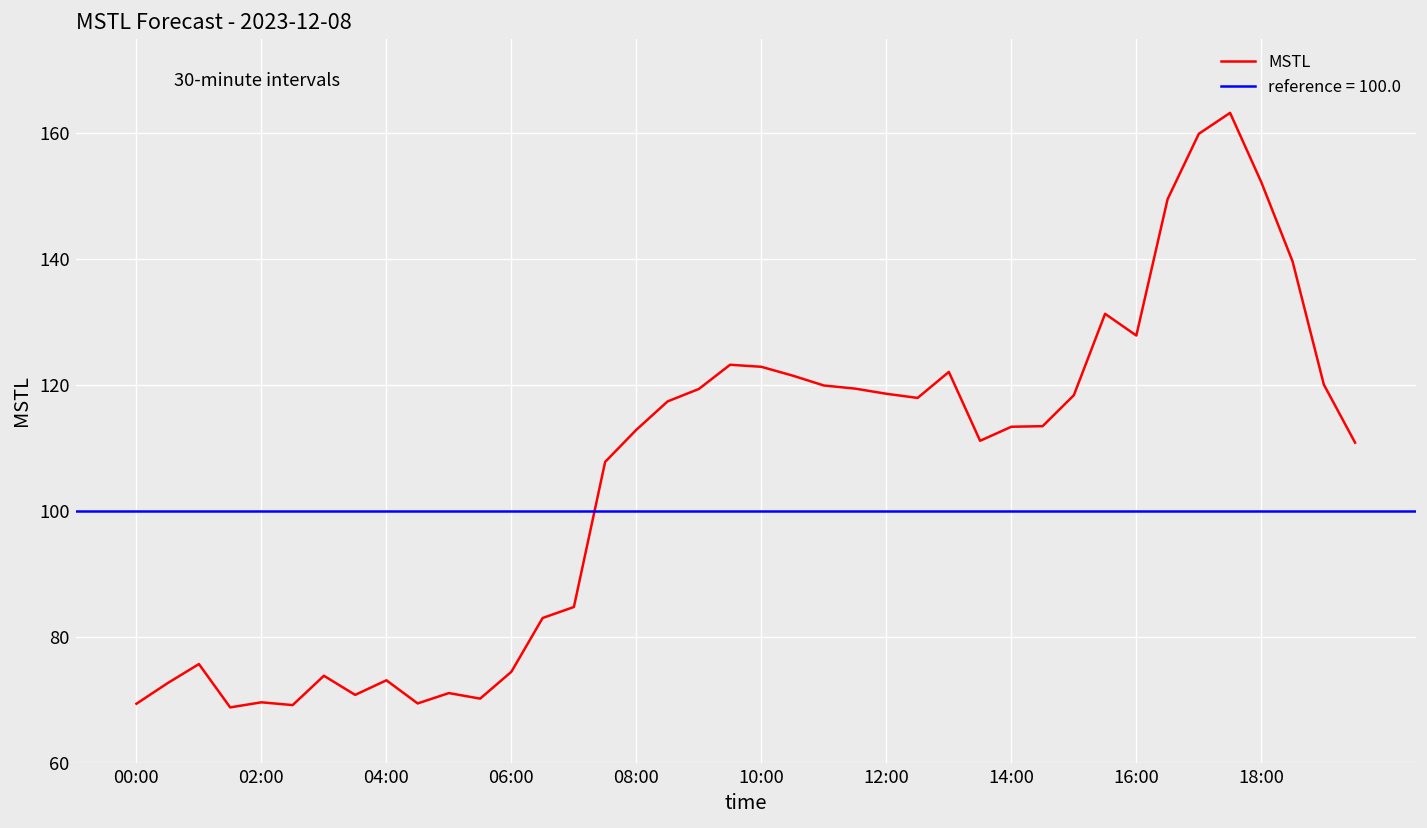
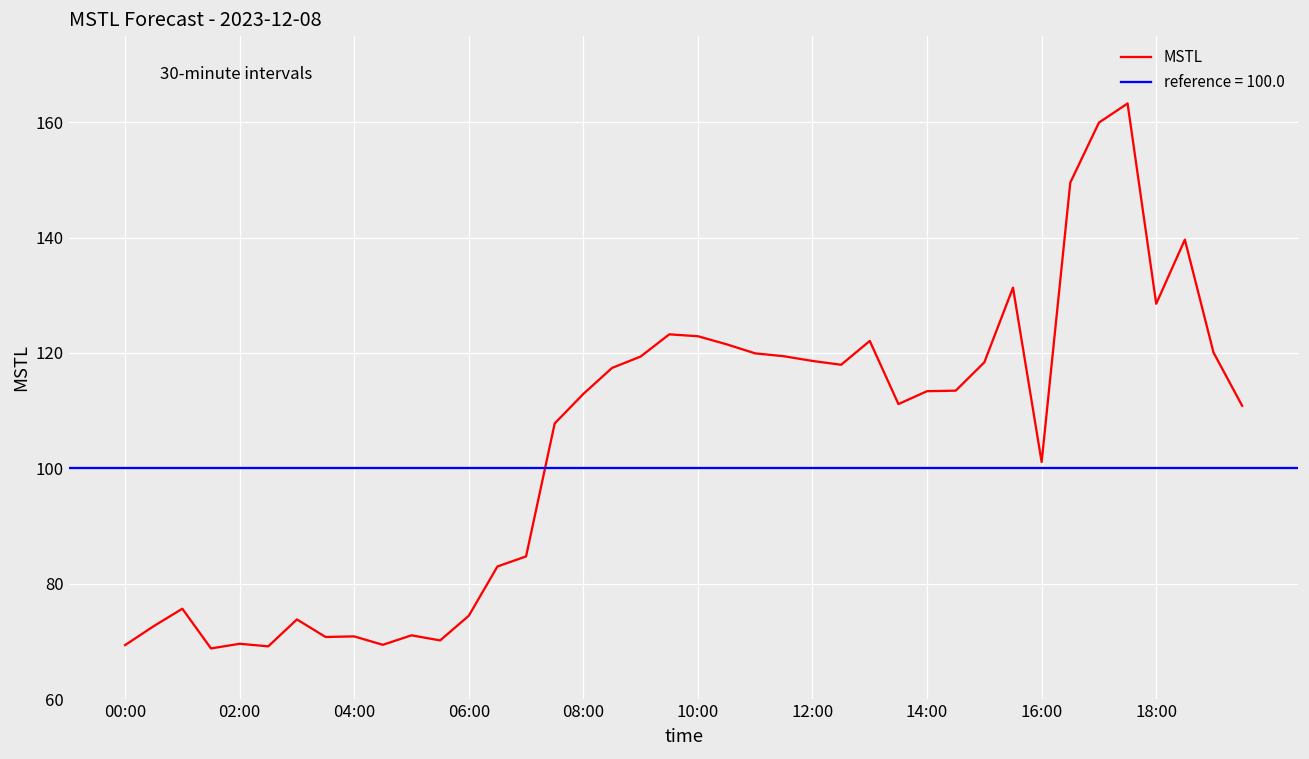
  {
    "00:00": 69,
    "02:00": 70,
-   "04:00": 73,
+   "04:00": 71,
    "06:00": 74,
    "08:00": 113,
    "10:00": 123,
    "12:00": 119,
    "14:00": 113,
-   "16:00": 128,
-   "18:00": 152
+   "16:00": 101,
+   "18:00": 129
  }
